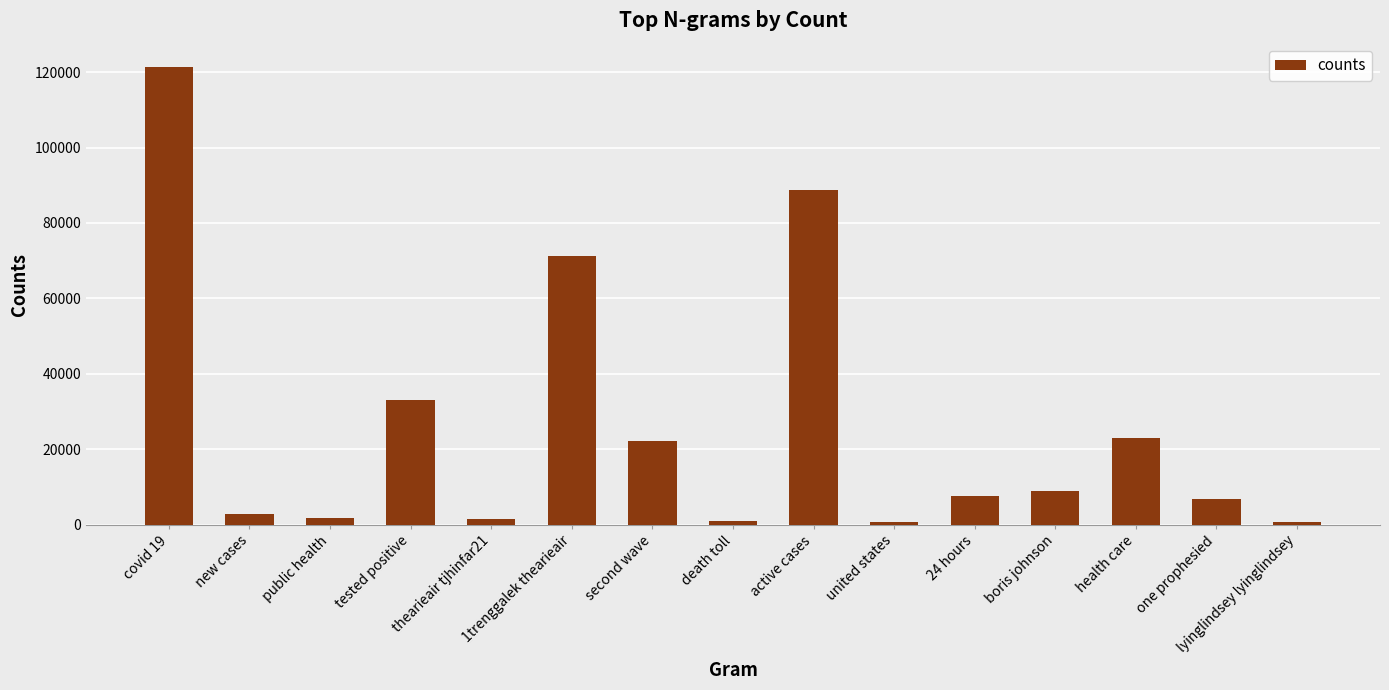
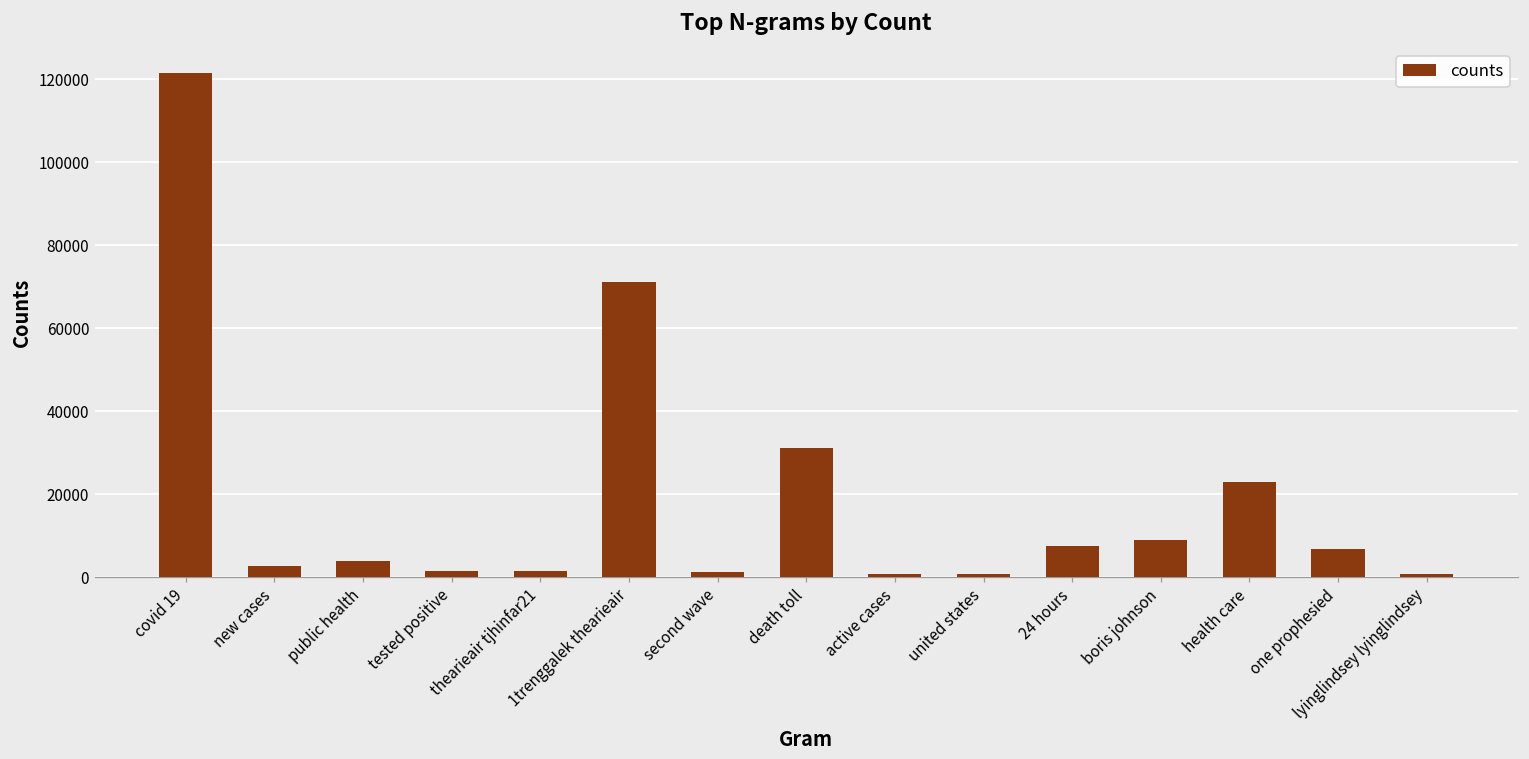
  {
    "covid 19": 121000,
    "new cases": 3000,
-   "public health": 2000,
-   "tested positive": 33000,
+   "public health": 4000,
+   "tested positive": 2000,
    "thearieair tjhinfar21": 2000,
    "1trenggalek thearieair": 71000,
-   "second wave": 22000,
-   "death toll": 1000,
-   "active cases": 89000,
+   "second wave": 1000,
+   "death toll": 31000,
+   "active cases": 1000,
    "united states": 1000,
    "24 hours": 8000,
    "boris johnson": 9000,
    "health care": 23000,
    "one prophesied": 7000,
    "lyinglindsey lyinglindsey": 1000
  }
